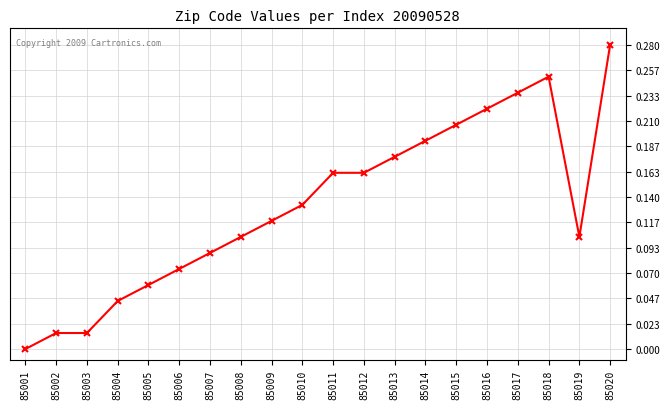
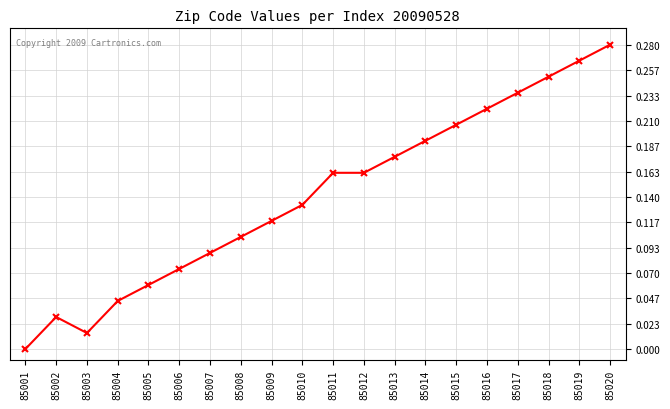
  {
    "85001": 0.000,
-   "85002": 0.015,
+   "85002": 0.029,
    "85003": 0.015,
    "85004": 0.044,
    "85005": 0.059,
    "85006": 0.074,
    "85007": 0.088,
    "85008": 0.103,
    "85009": 0.118,
    "85010": 0.133,
    "85011": 0.162,
    "85012": 0.162,
    "85013": 0.177,
    "85014": 0.192,
    "85015": 0.206,
    "85016": 0.221,
    "85017": 0.236,
    "85018": 0.251,
-   "85019": 0.103,
+   "85019": 0.265,
    "85020": 0.280
  }
